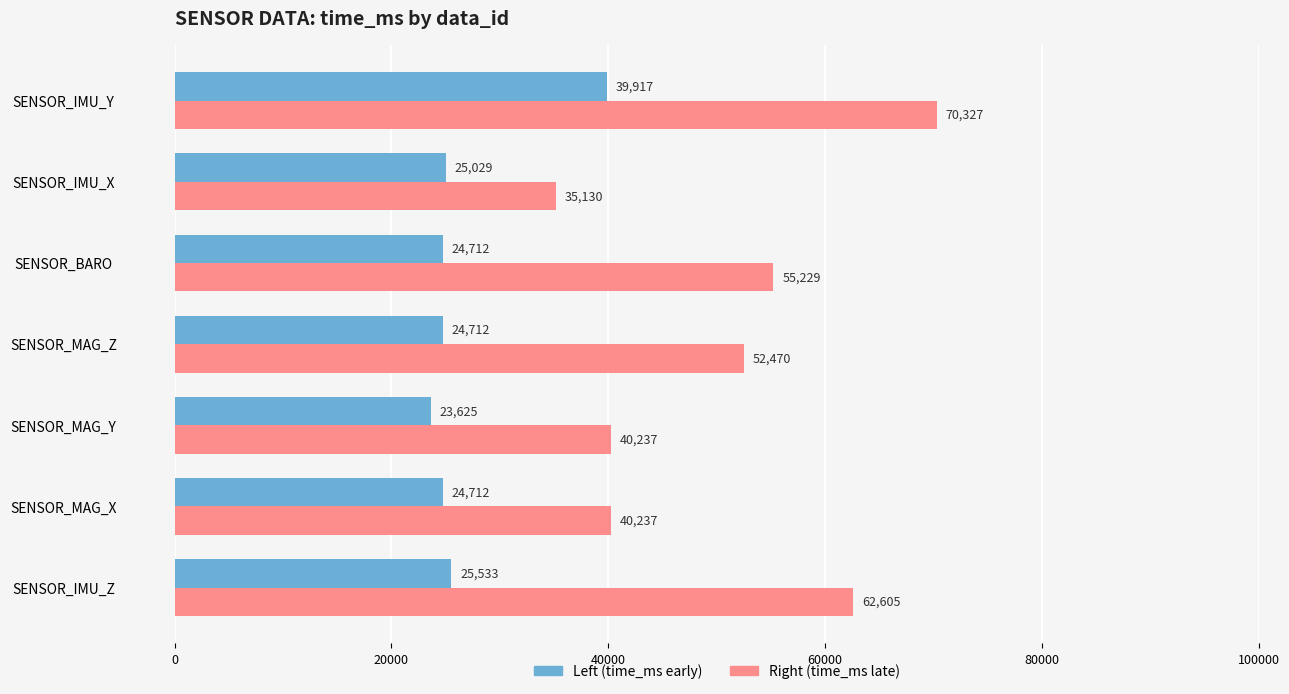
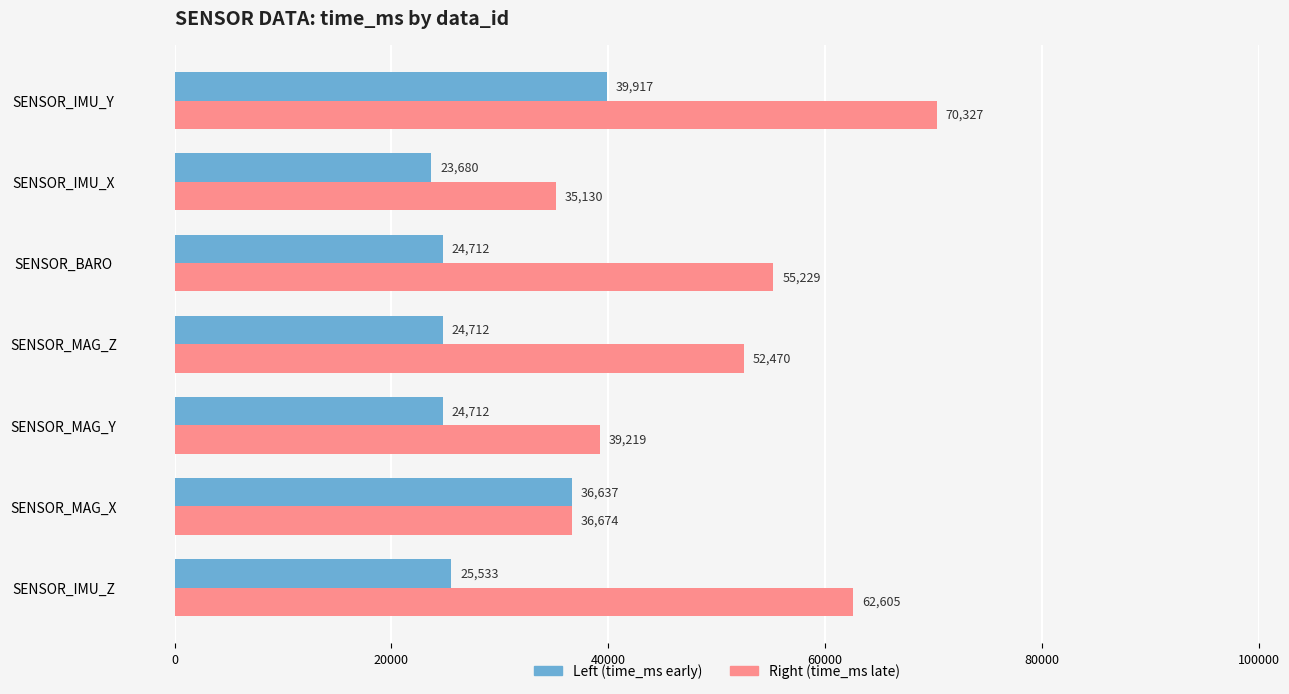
  {
    "Left (time_ms early)": {
      "SENSOR_IMU_Y": "39,917",
-     "SENSOR_IMU_X": "25,029",
+     "SENSOR_IMU_X": "23,680",
      "SENSOR_BARO": "24,712",
      "SENSOR_MAG_Z": "24,712",
-     "SENSOR_MAG_Y": "23,625",
-     "SENSOR_MAG_X": "24,712",
+     "SENSOR_MAG_Y": "24,712",
+     "SENSOR_MAG_X": "36,637",
      "SENSOR_IMU_Z": "25,533"
    },
    "Right (time_ms late)": {
      "SENSOR_IMU_Y": "70,327",
      "SENSOR_IMU_X": "35,130",
      "SENSOR_BARO": "55,229",
      "SENSOR_MAG_Z": "52,470",
-     "SENSOR_MAG_Y": "40,237",
-     "SENSOR_MAG_X": "40,237",
+     "SENSOR_MAG_Y": "39,219",
+     "SENSOR_MAG_X": "36,674",
      "SENSOR_IMU_Z": "62,605"
    }
  }
